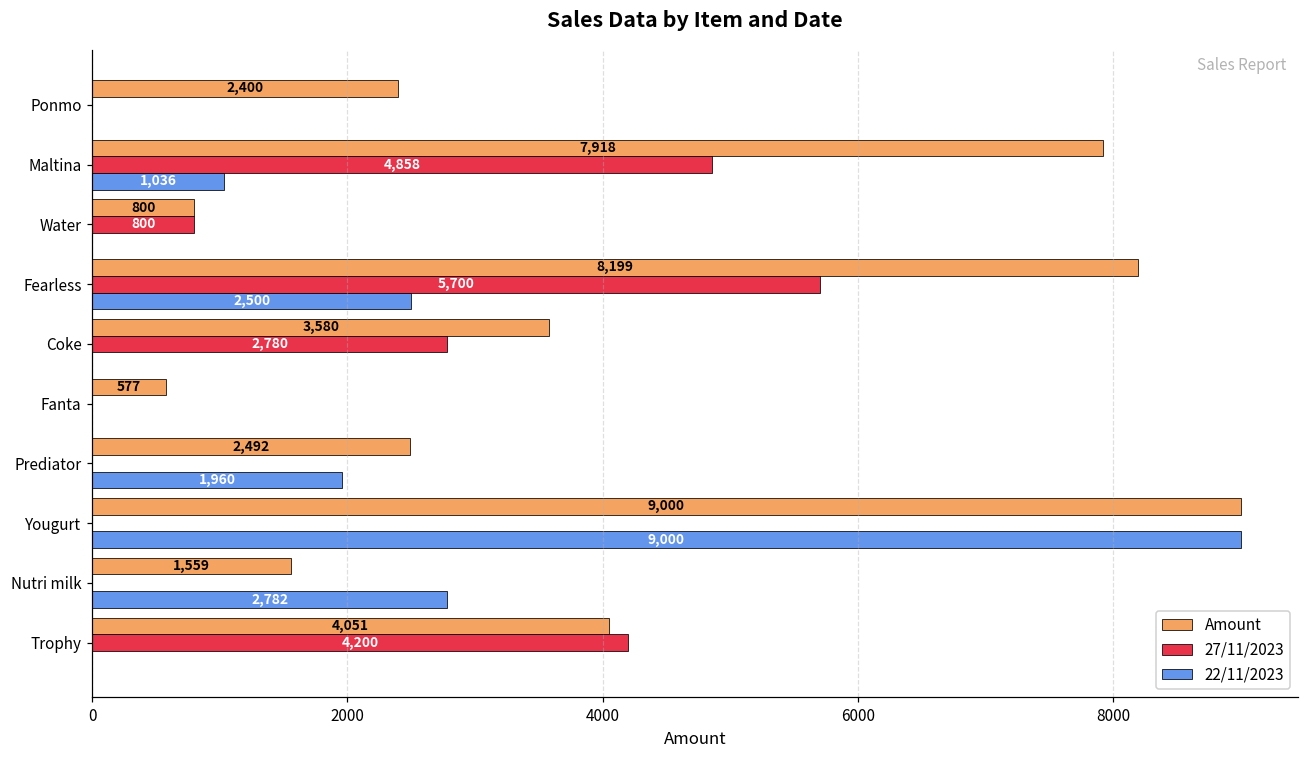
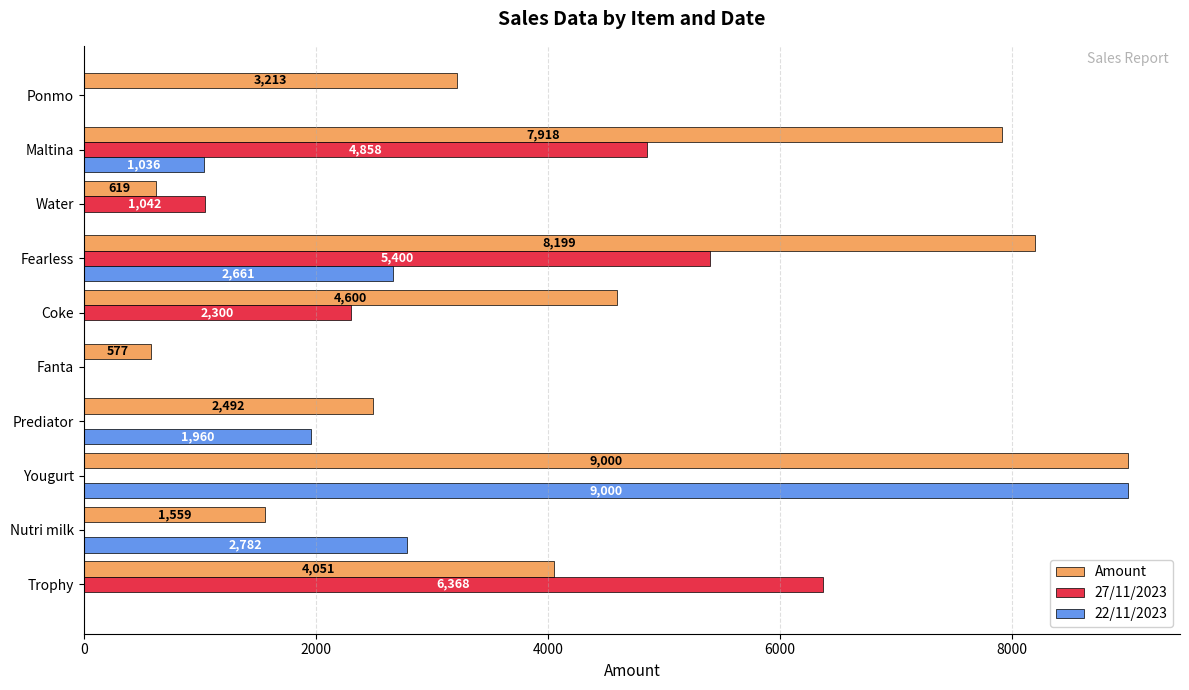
  {
    "Amount": {
-     "Ponmo": "2,400",
+     "Ponmo": "3,213",
      "Maltina": "7,918",
-     "Water": "800",
+     "Water": "619",
      "Fearless": "8,199",
-     "Coke": "3,580",
+     "Coke": "4,600",
      "Fanta": "577",
      "Prediator": "2,492",
      "Yougurt": "9,000",
      "Nutri milk": "1,559",
      "Trophy": "4,051"
    },
    "27/11/2023": {
      "Maltina": "4,858",
-     "Water": "800",
-     "Fearless": "5,700",
-     "Coke": "2,780",
-     "Trophy": "4,200"
+     "Water": "1,042",
+     "Fearless": "5,400",
+     "Coke": "2,300",
+     "Trophy": "6,368"
    },
    "22/11/2023": {
      "Maltina": "1,036",
-     "Fearless": "2,500",
+     "Fearless": "2,661",
      "Prediator": "1,960",
      "Yougurt": "9,000",
      "Nutri milk": "2,782"
    }
  }
